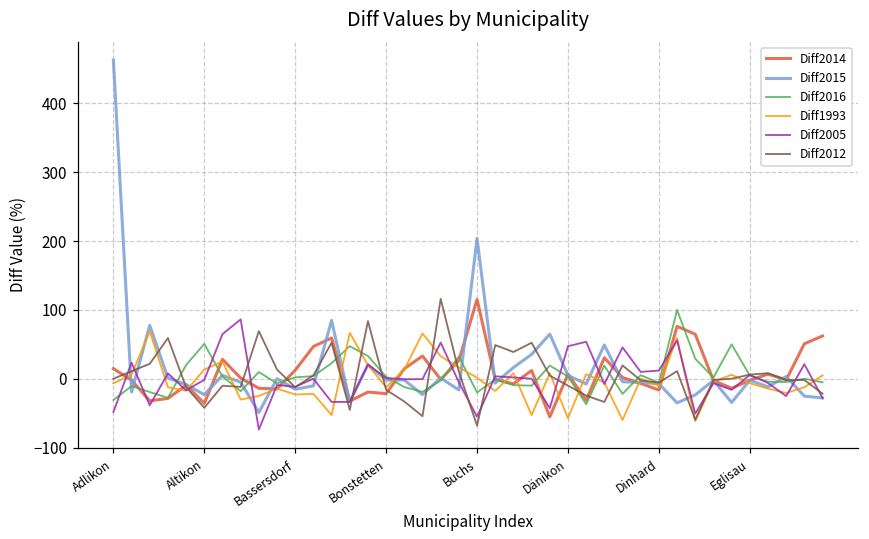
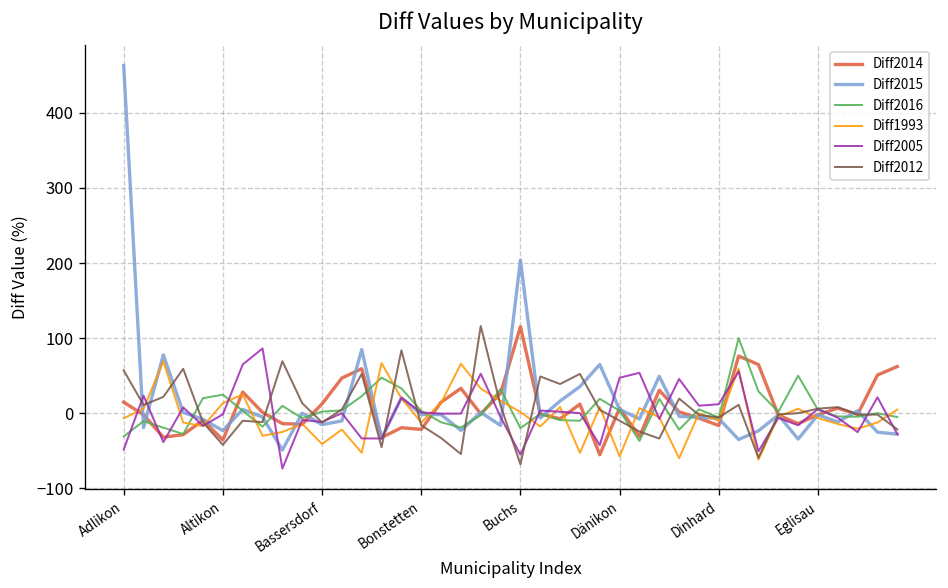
  {
    "Diff2014": {
      "Adlikon": 10,
      "Altikon": -40,
      "Bassersdorf": 10,
      "Bonstetten": -20,
      "Buchs": 120,
      "Dinhard": -20
    },
    "Diff2015": {
      "Adlikon": 460,
      "Altikon": -20,
      "Buchs": 200
    },
    "Diff2016": {
      "Adlikon": -30,
-     "Altikon": 50,
+     "Altikon": 20,
      "Bassersdorf": 0,
      "Buchs": -20
    },
    "Diff1993": {
      "Adlikon": -10,
      "Altikon": 10,
-     "Bassersdorf": -20,
+     "Bassersdorf": -40,
      "Buchs": 0,
      "Dänikon": -60,
      "Eglisau": -10
    },
    "Diff2005": {
      "Adlikon": -50,
      "Altikon": 0,
      "Buchs": -60,
      "Dänikon": 50,
      "Dinhard": 10
    },
    "Diff2012": {
-     "Adlikon": 0,
+     "Adlikon": 60,
      "Altikon": -40,
      "Buchs": -70,
      "Dänikon": -10
    }
  }
